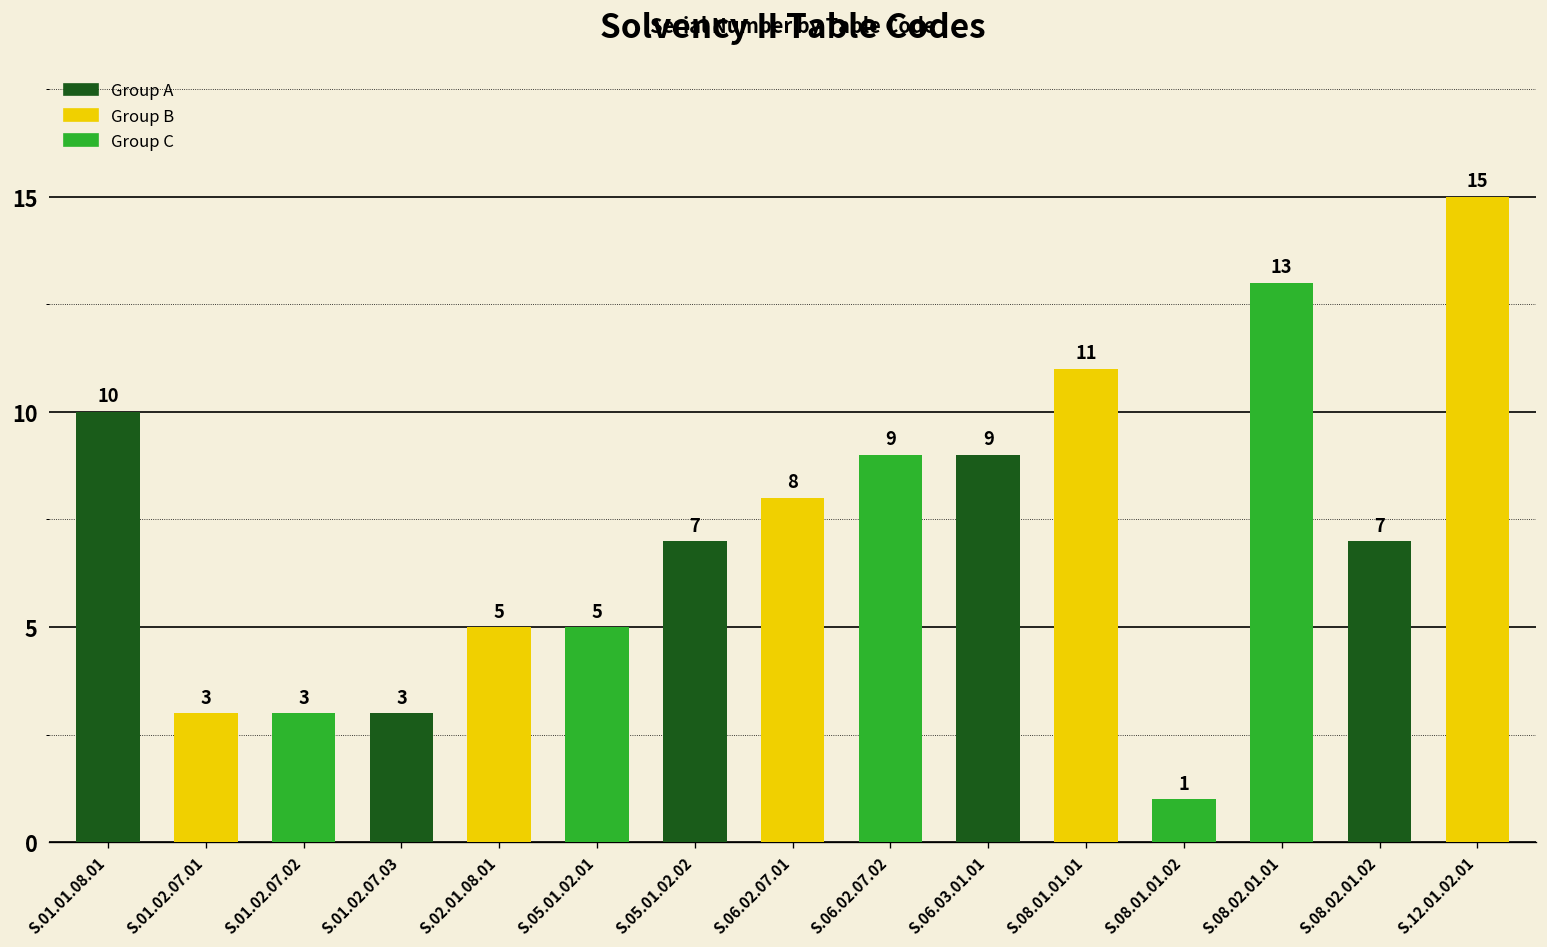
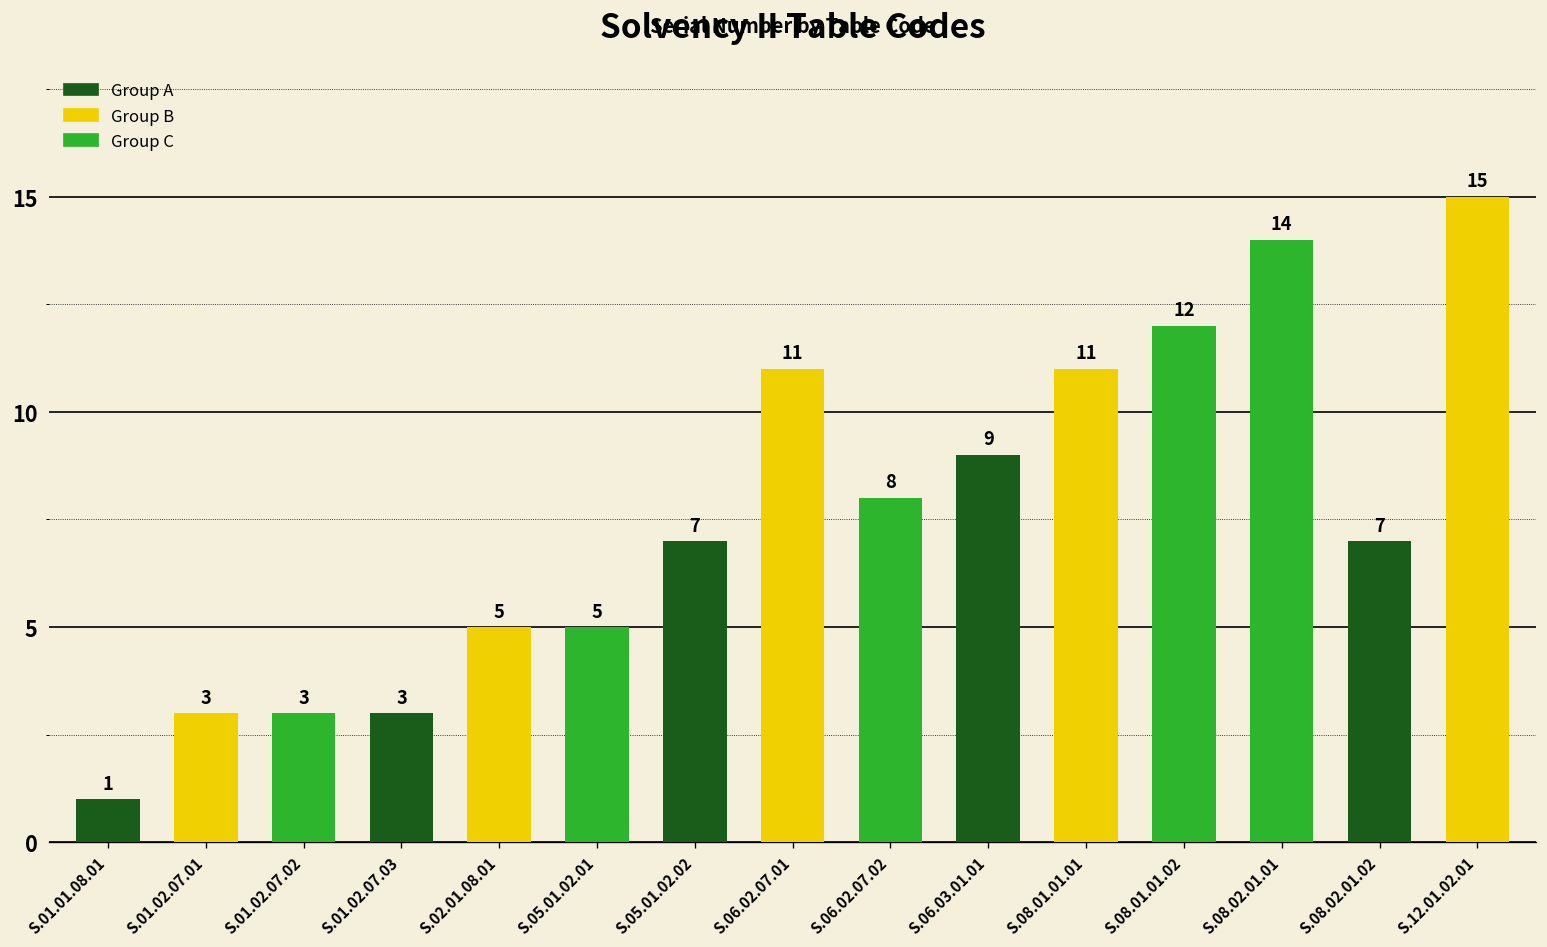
  {
-   "S.01.01.08.01": 10,
+   "S.01.01.08.01": 1,
    "S.01.02.07.01": 3,
    "S.01.02.07.02": 3,
    "S.01.02.07.03": 3,
    "S.02.01.08.01": 5,
    "S.05.01.02.01": 5,
    "S.05.01.02.02": 7,
-   "S.06.02.07.01": 8,
-   "S.06.02.07.02": 9,
+   "S.06.02.07.01": 11,
+   "S.06.02.07.02": 8,
    "S.06.03.01.01": 9,
    "S.08.01.01.01": 11,
-   "S.08.01.01.02": 1,
-   "S.08.02.01.01": 13,
+   "S.08.01.01.02": 12,
+   "S.08.02.01.01": 14,
    "S.08.02.01.02": 7,
    "S.12.01.02.01": 15
  }
